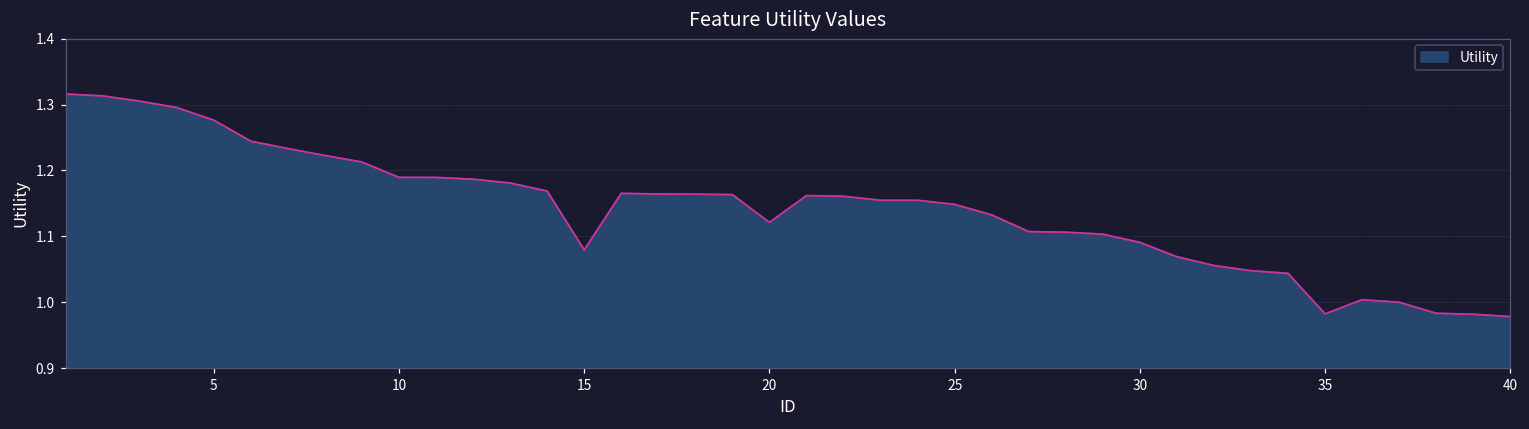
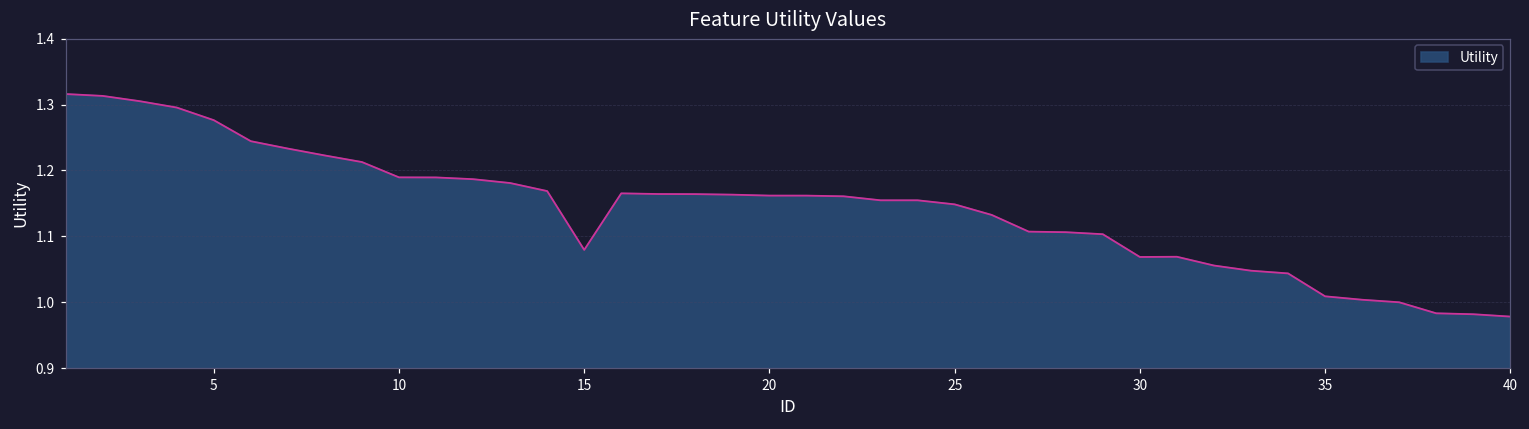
  {
    "5": 1.28,
    "10": 1.19,
    "15": 1.08,
-   "20": 1.12,
+   "20": 1.16,
    "25": 1.15,
-   "30": 1.09,
-   "35": 0.98,
+   "30": 1.07,
+   "35": 1.01,
    "40": 0.98
  }
